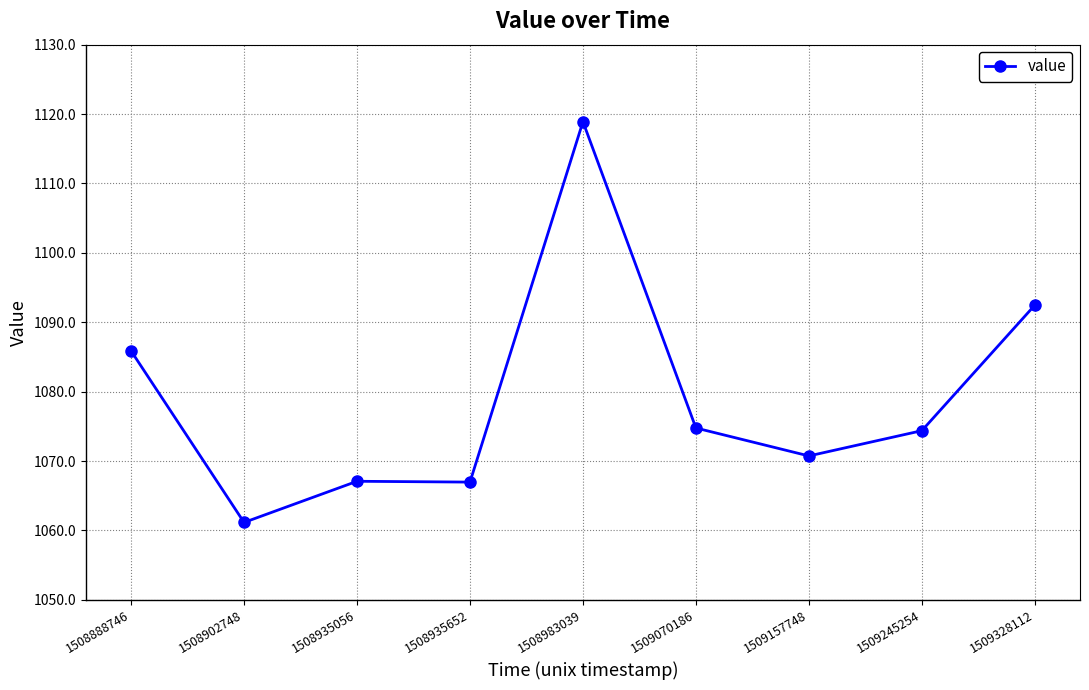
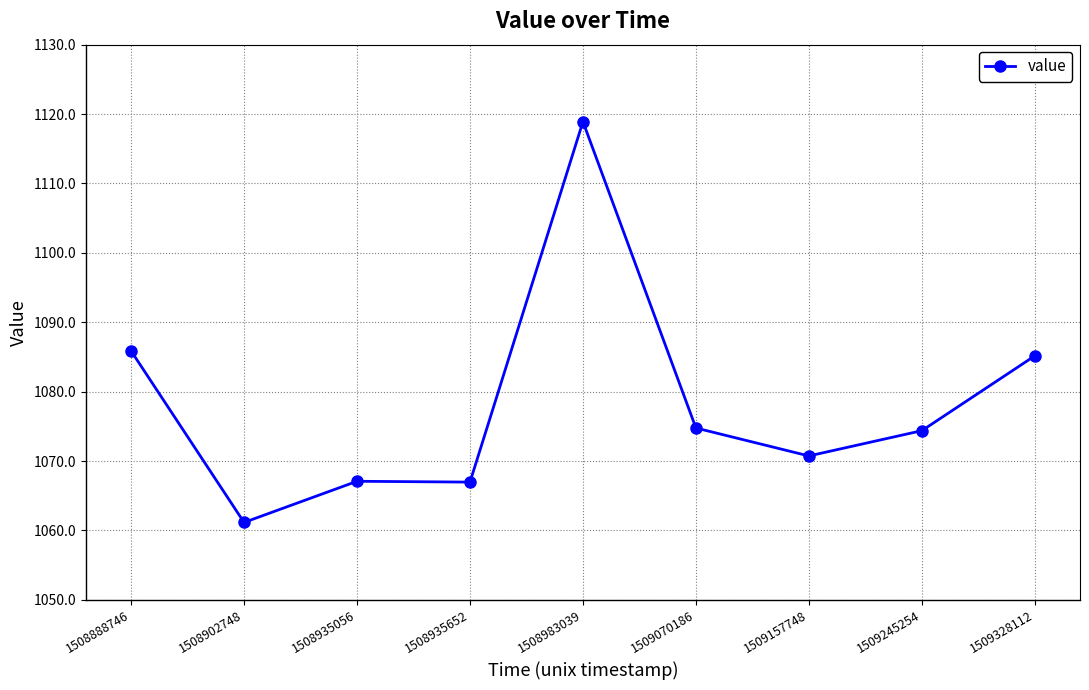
  {
    "1508888746": 1086,
    "1508902748": 1061,
    "1508935056": 1067,
    "1508935652": 1067,
    "1508983039": 1119,
    "1509070186": 1075,
    "1509157748": 1071,
    "1509245254": 1074,
-   "1509328112": 1092
+   "1509328112": 1085
  }
